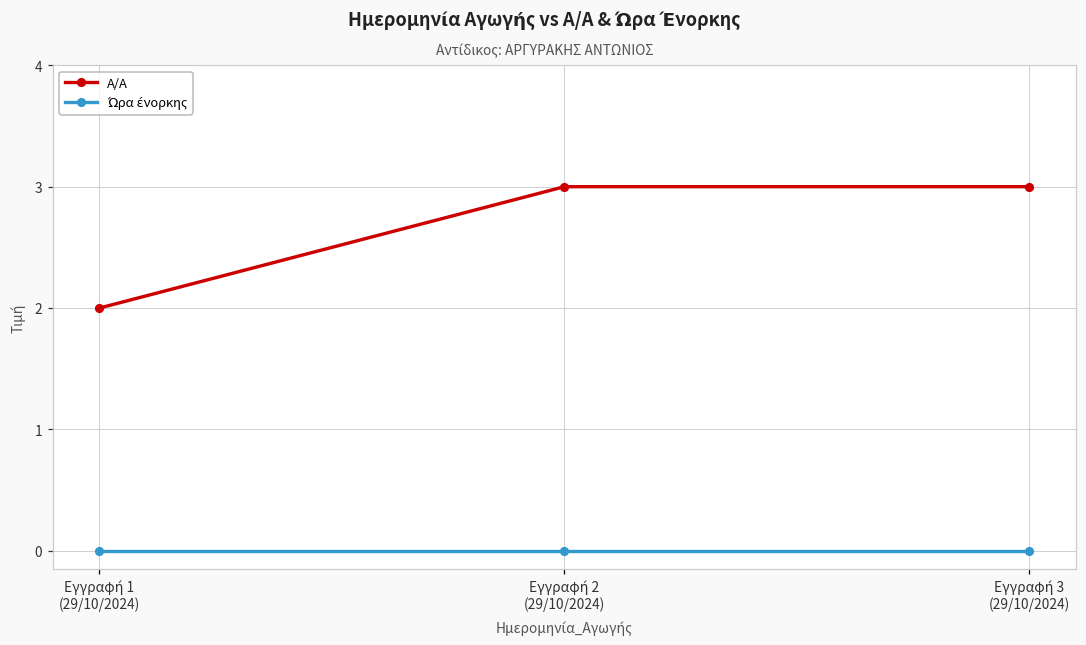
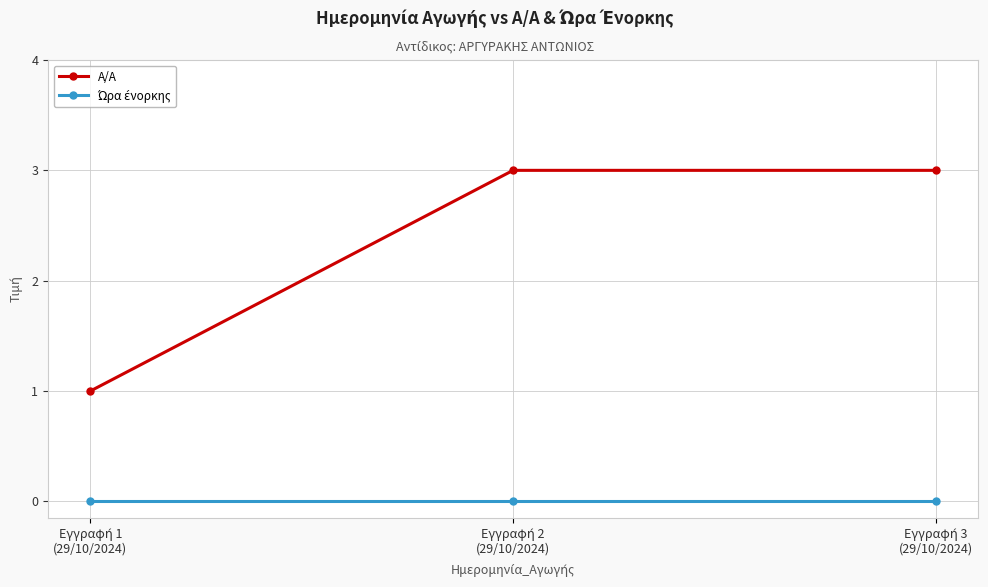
  {
    "A/A": {
-     "Εγγραφή 1 (29/10/2024)": 2,
+     "Εγγραφή 1 (29/10/2024)": 1,
      "Εγγραφή 2 (29/10/2024)": 3,
      "Εγγραφή 3 (29/10/2024)": 3
    },
    "Ώρα ένορκης": {
      "Εγγραφή 1 (29/10/2024)": 0,
      "Εγγραφή 2 (29/10/2024)": 0,
      "Εγγραφή 3 (29/10/2024)": 0
    }
  }
